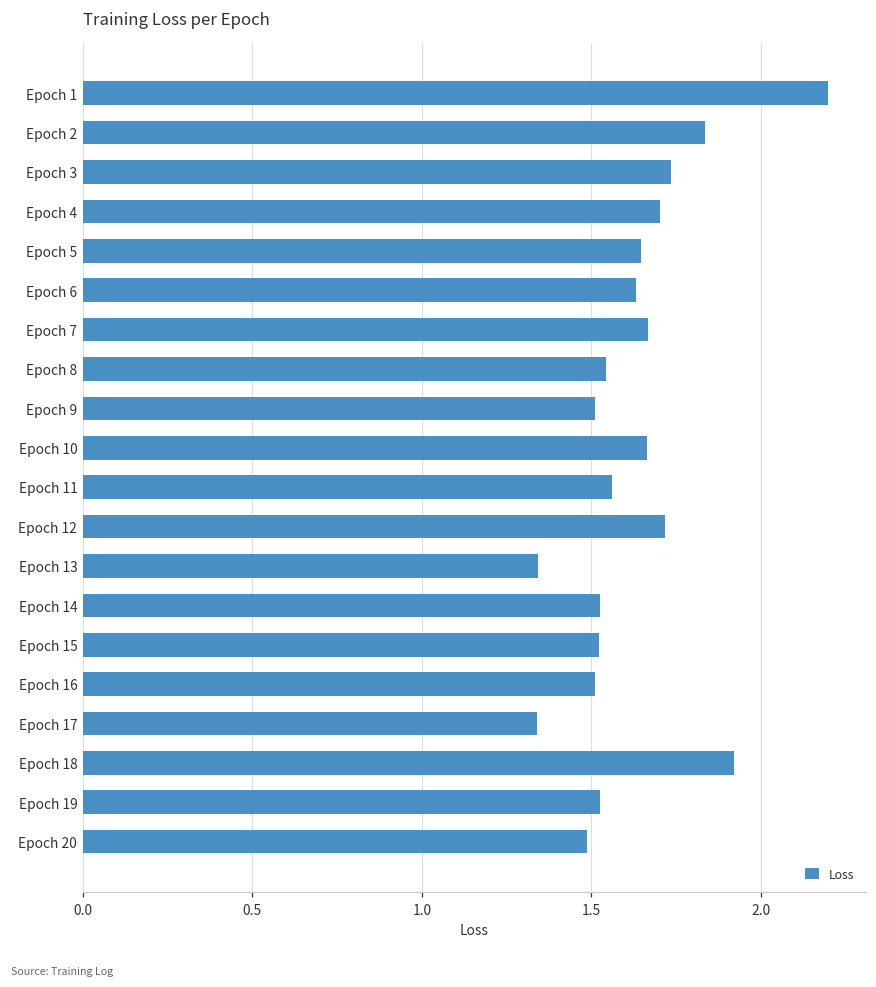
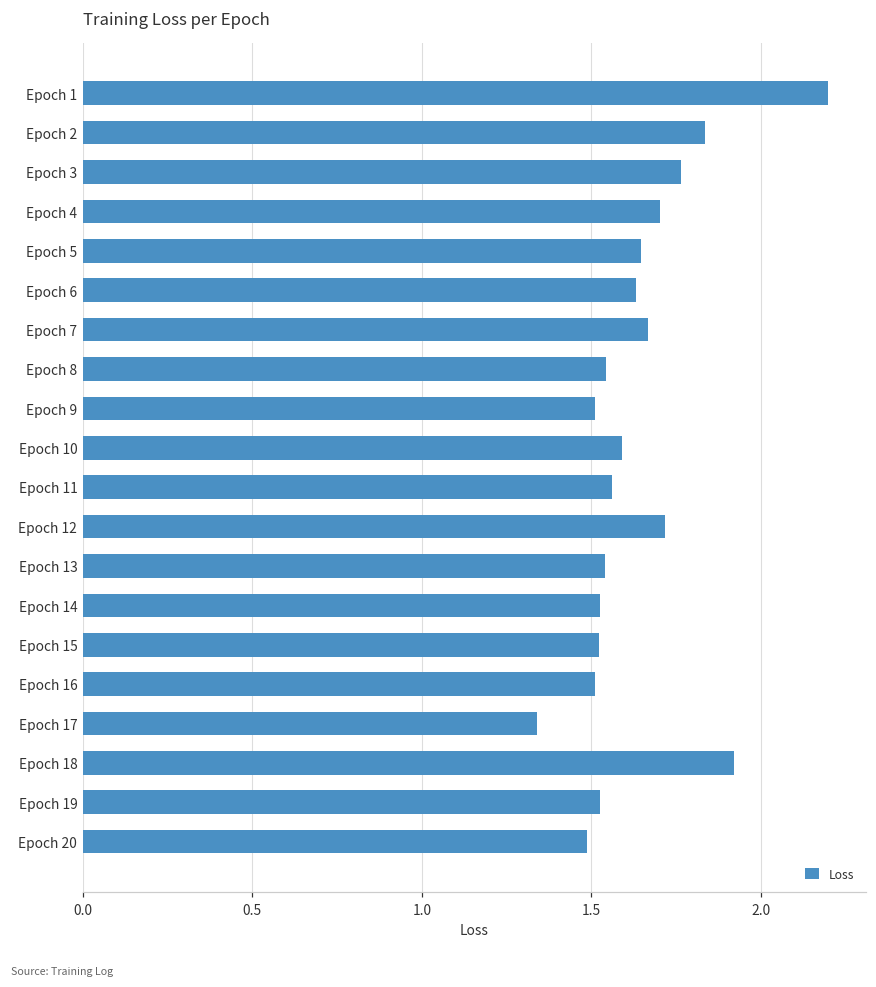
  {
    "Epoch 1": 2.20,
    "Epoch 2": 1.83,
-   "Epoch 3": 1.73,
+   "Epoch 3": 1.76,
    "Epoch 4": 1.70,
    "Epoch 5": 1.65,
    "Epoch 6": 1.63,
    "Epoch 7": 1.67,
    "Epoch 8": 1.54,
    "Epoch 9": 1.51,
-   "Epoch 10": 1.66,
+   "Epoch 10": 1.59,
    "Epoch 11": 1.56,
    "Epoch 12": 1.72,
-   "Epoch 13": 1.34,
+   "Epoch 13": 1.54,
    "Epoch 14": 1.52,
    "Epoch 15": 1.52,
    "Epoch 16": 1.51,
    "Epoch 17": 1.34,
    "Epoch 18": 1.92,
    "Epoch 19": 1.52,
    "Epoch 20": 1.49
  }
